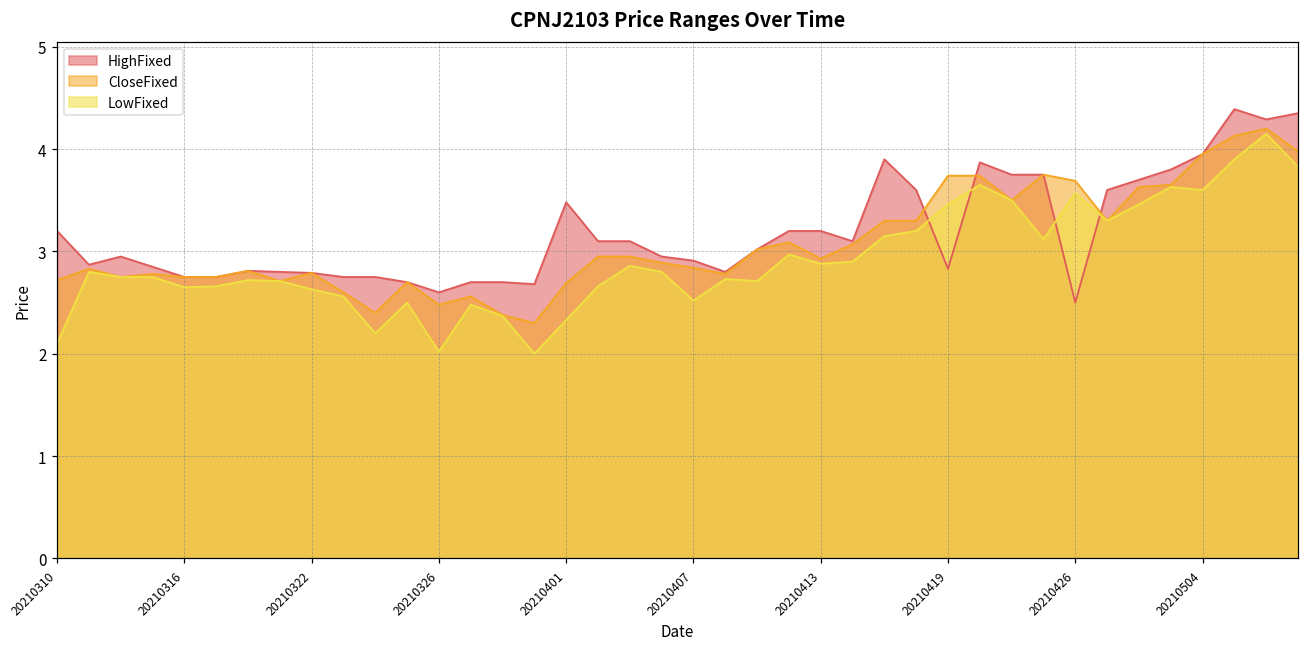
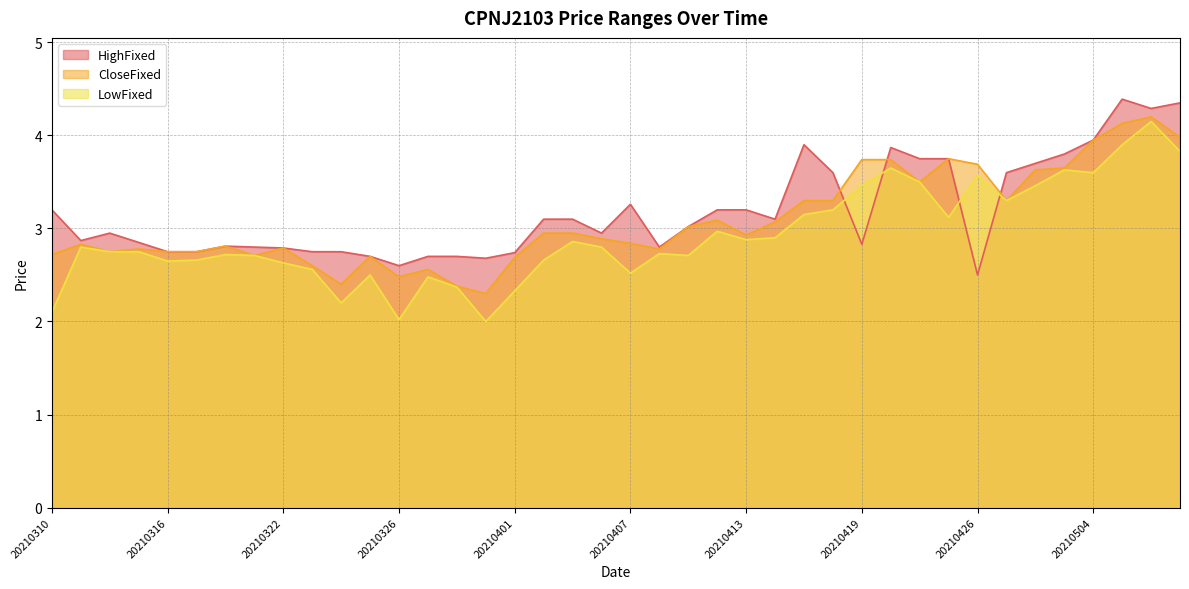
  {
    "HighFixed": {
      "20210310": 3.2,
      "20210326": 2.6,
-     "20210401": 3.5,
-     "20210407": 2.9,
+     "20210401": 2.7,
+     "20210407": 3.3,
      "20210413": 3.2,
      "20210419": 2.8,
      "20210426": 2.5
    }
  }
